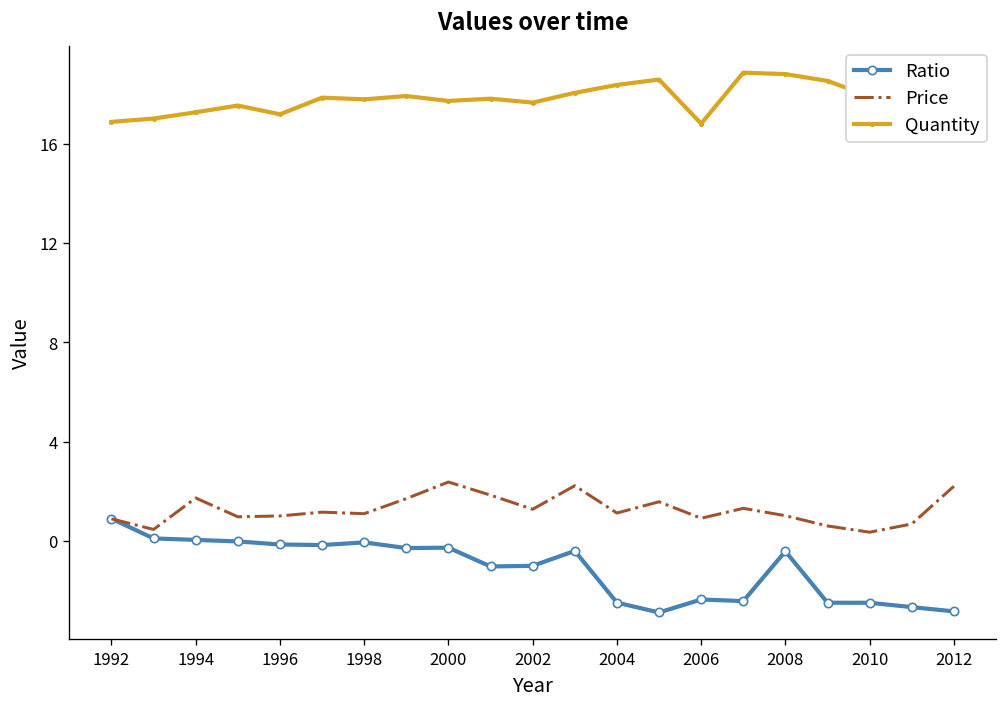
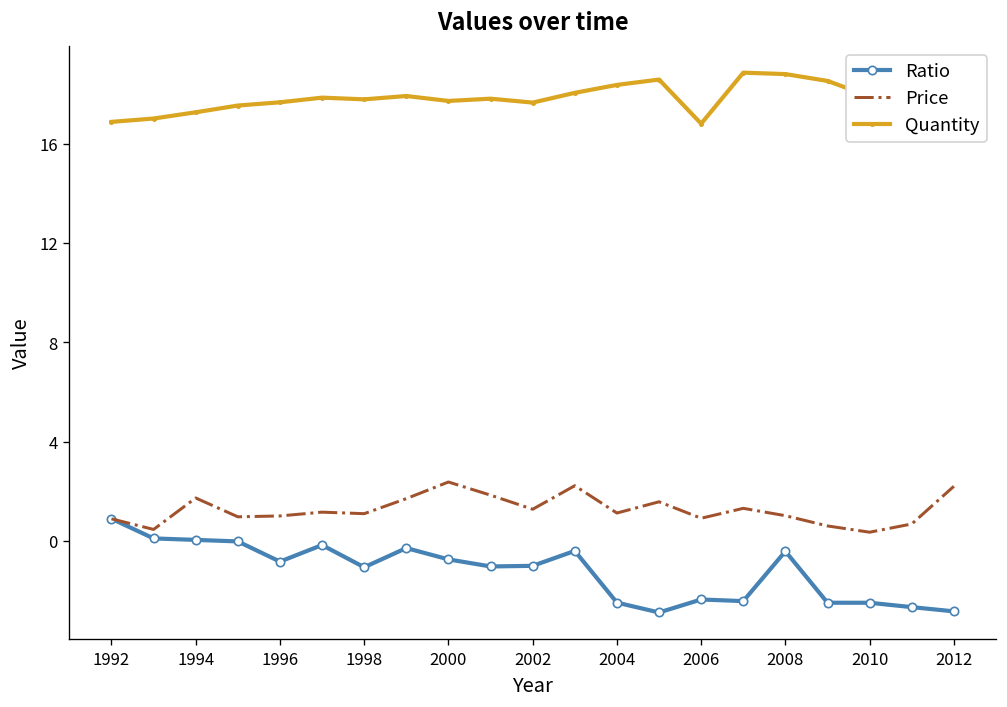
  {
    "Ratio": {
      "1994": 0.0,
-     "1996": -0.1,
-     "1998": -0.1,
-     "2000": -0.3,
+     "1996": -0.8,
+     "1998": -1.1,
+     "2000": -0.7,
      "2002": -1.0,
      "2004": -2.5,
      "2006": -2.4,
      "2008": -0.4,
      "2010": -2.5,
      "2012": -2.8
    },
    "Price": {
      "1994": 1.7,
      "1996": 1.0,
      "1998": 1.1,
      "2000": 2.4,
      "2002": 1.3,
      "2004": 1.1,
      "2006": 0.9,
      "2008": 1.0,
      "2010": 0.4,
      "2012": 2.2
    },
    "Quantity": {
      "1992": 16.9,
      "1994": 17.3,
-     "1996": 17.2,
+     "1996": 17.7,
      "1998": 17.8,
      "2000": 17.7,
      "2002": 17.6,
      "2004": 18.4,
      "2006": 16.8,
      "2008": 18.8
    }
  }
